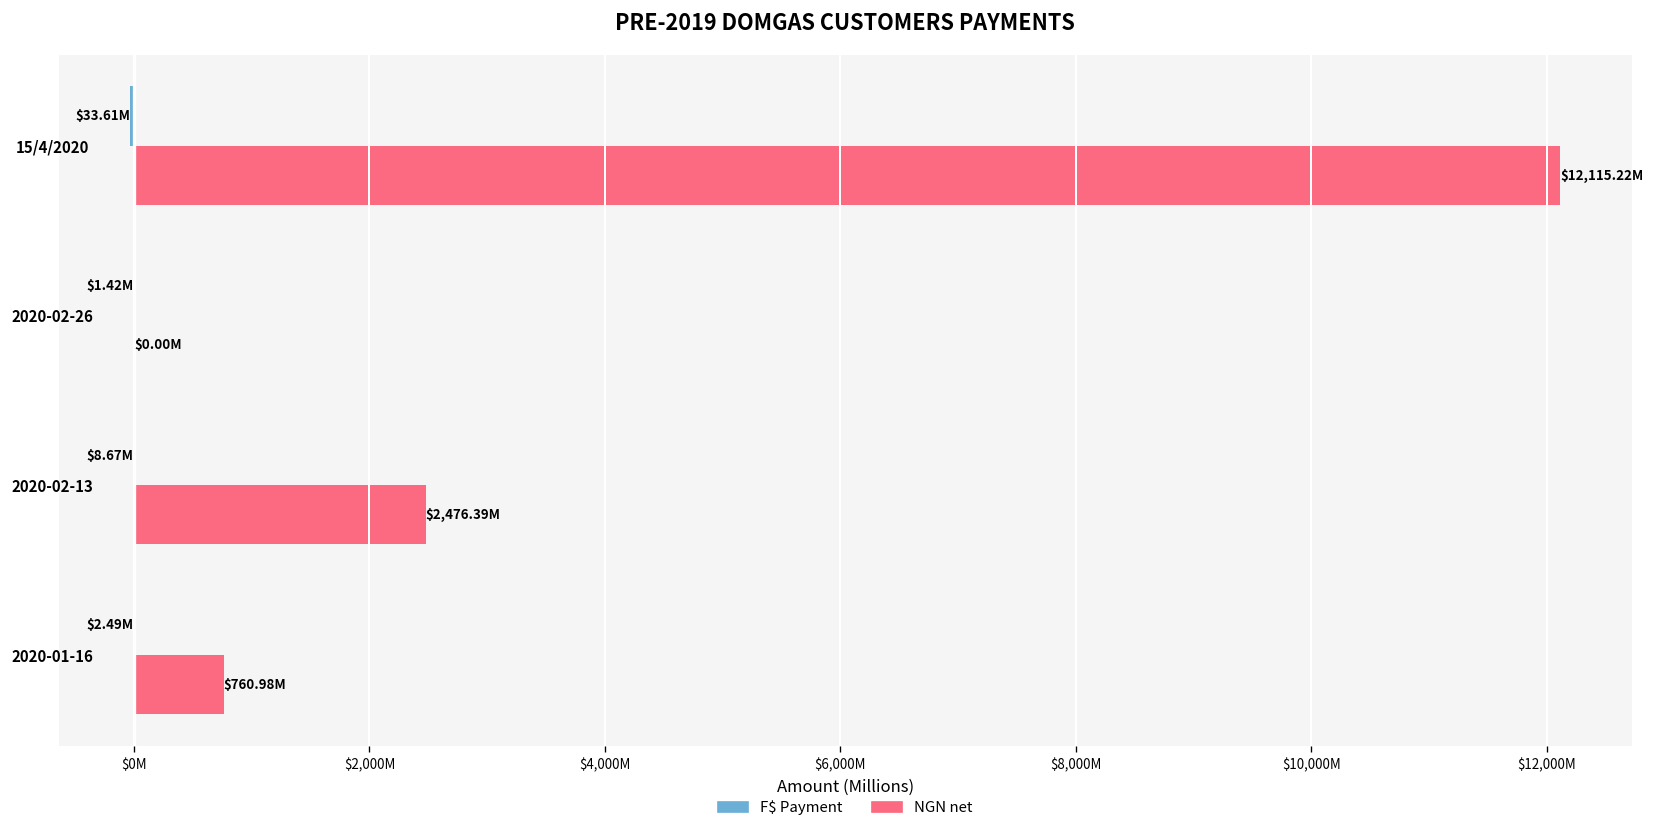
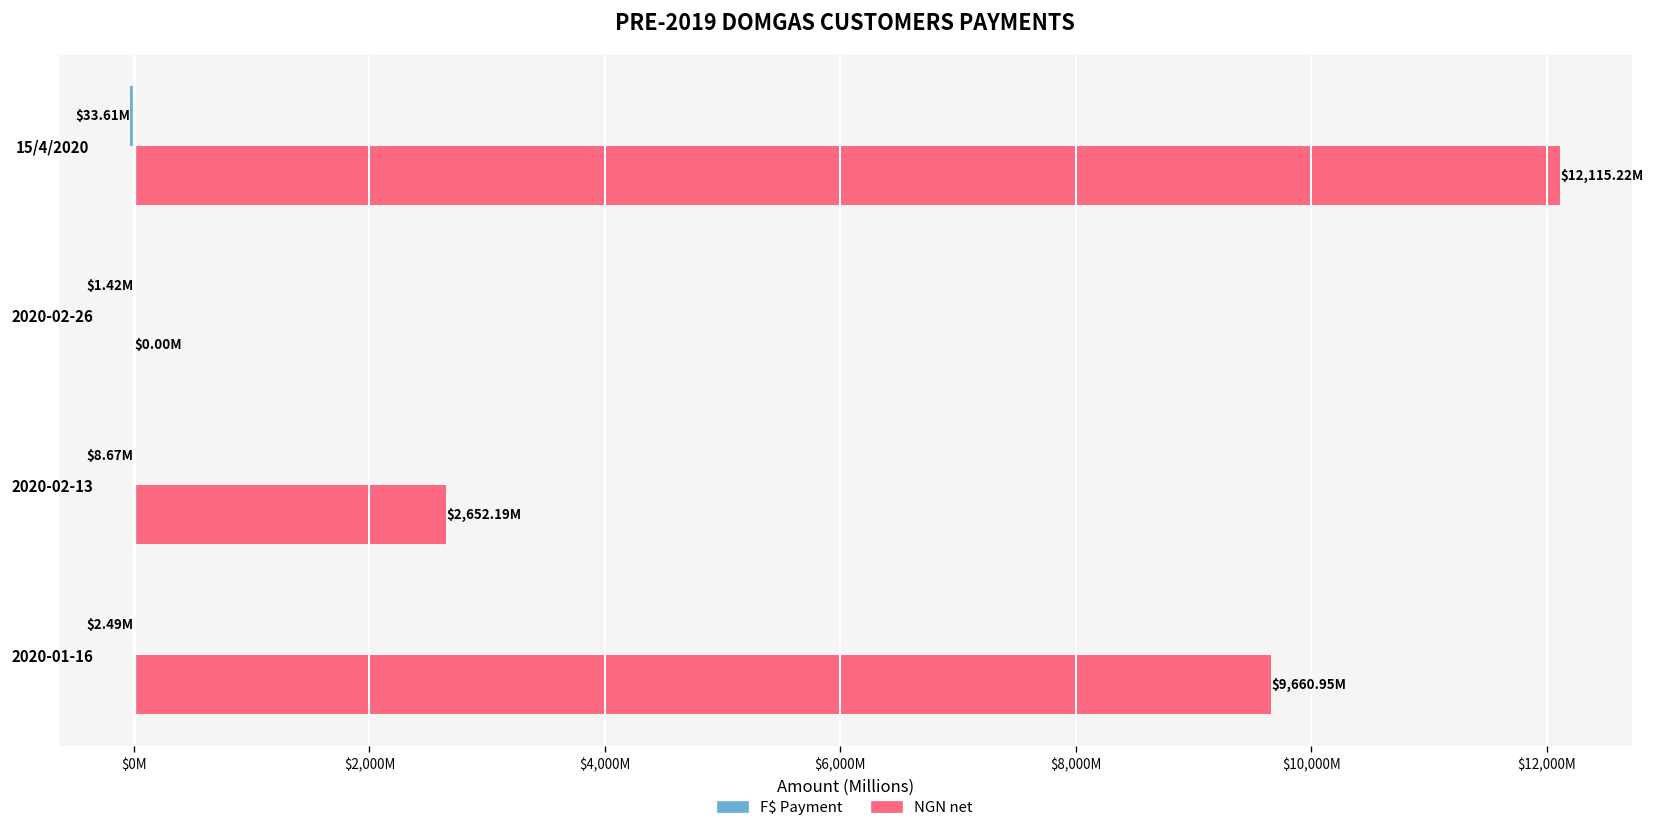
  {
    "NGN net": {
      "15/4/2020": "$12,115.22M",
      "2020-02-26": "$0.00M",
-     "2020-02-13": "$2,476.39M",
-     "2020-01-16": "$760.98M"
+     "2020-02-13": "$2,652.19M",
+     "2020-01-16": "$9,660.95M"
    }
  }
